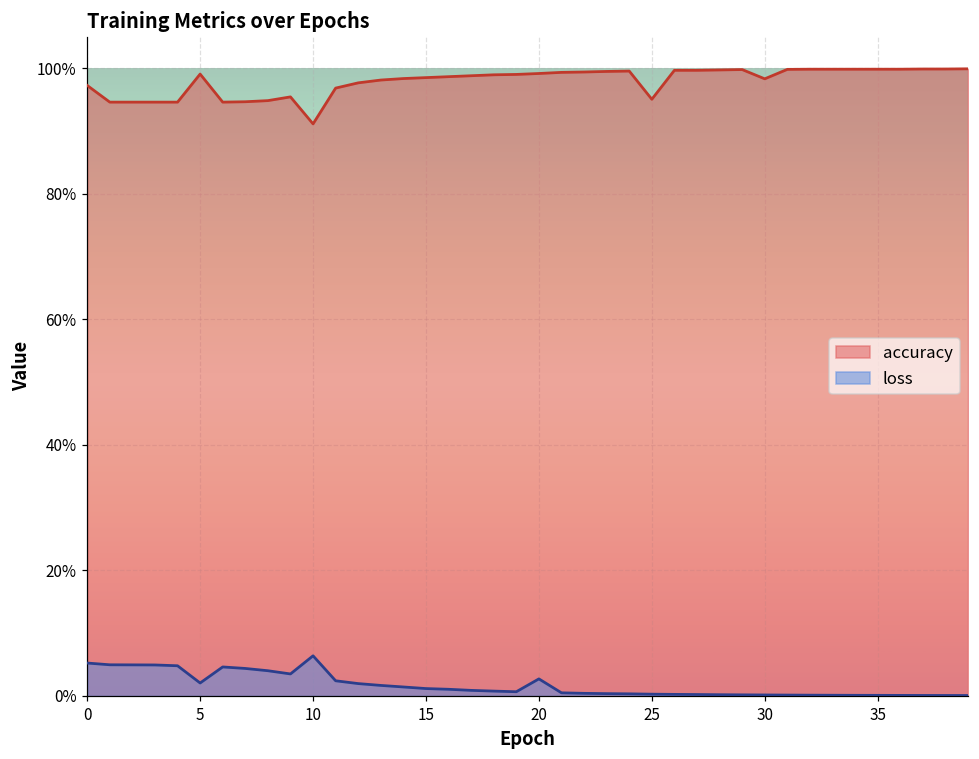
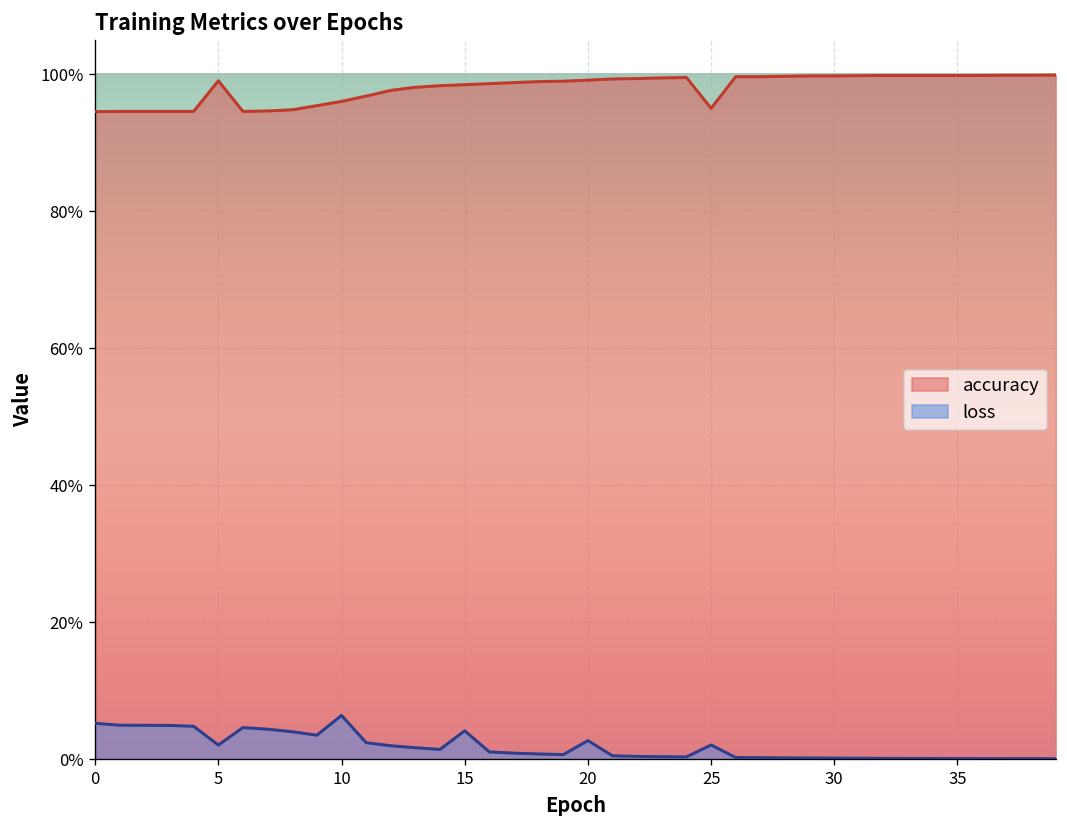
  {
    "accuracy": {
-     "0": "97%",
+     "0": "95%",
      "5": "99%",
-     "10": "91%",
+     "10": "96%",
      "15": "98%",
      "20": "99%",
      "25": "95%",
-     "30": "98%",
+     "30": "100%",
      "35": "100%"
    },
    "loss": {
      "0": "5%",
      "5": "2%",
      "10": "6%",
-     "15": "1%",
+     "15": "4%",
      "20": "3%",
-     "25": "0%",
+     "25": "2%",
      "30": "0%",
      "35": "0%"
    }
  }
